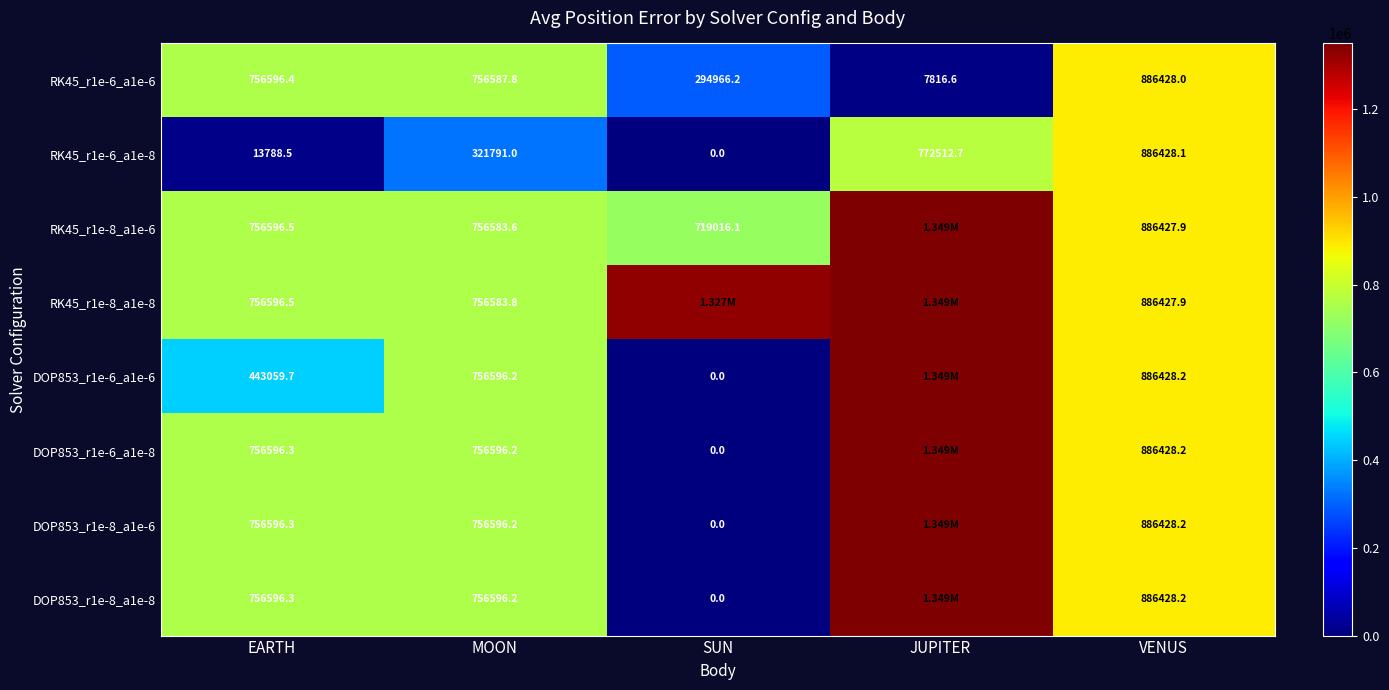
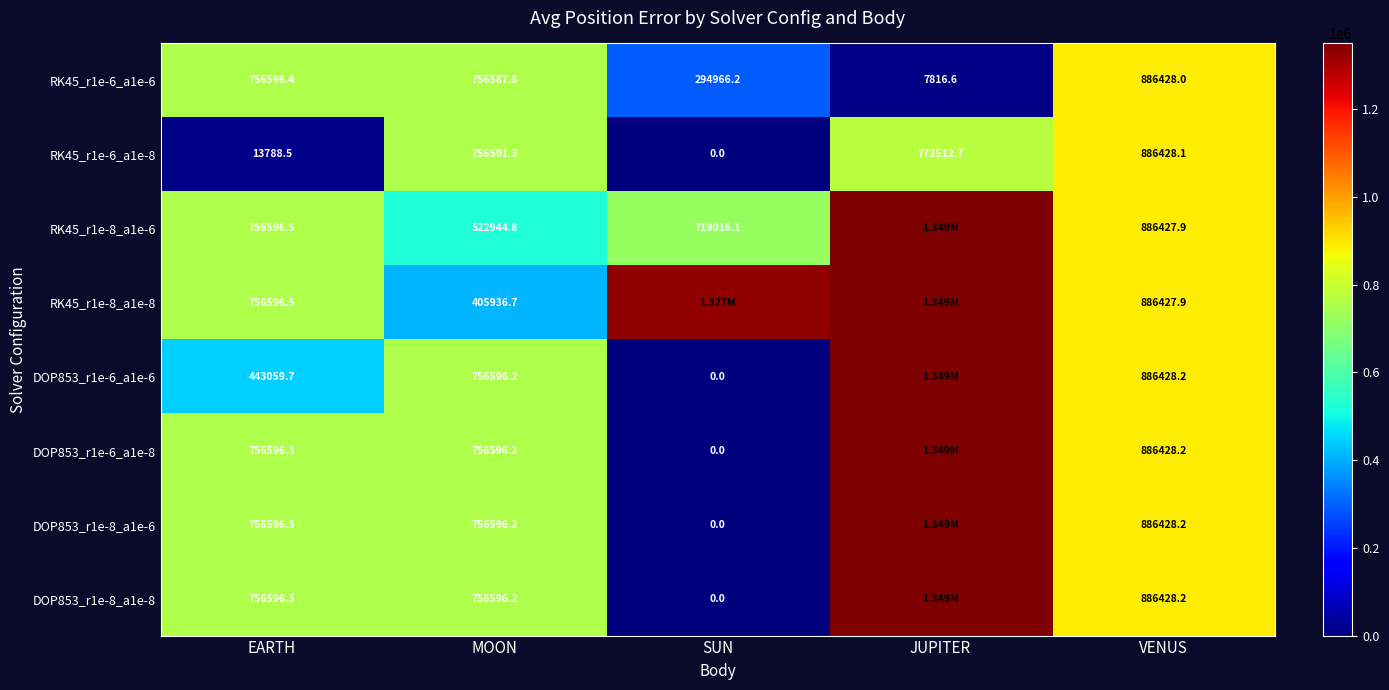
  {
    "RK45_r1e-6_a1e-6": {
      "EARTH": "756596.4",
      "MOON": "756587.8",
      "SUN": "294966.2",
      "JUPITER": "7816.6",
      "VENUS": "886428.0"
    },
    "RK45_r1e-6_a1e-8": {
      "EARTH": "13788.5",
-     "MOON": "321791.0",
+     "MOON": "756591.3",
      "SUN": "0.0",
      "JUPITER": "772512.7",
      "VENUS": "886428.1"
    },
    "RK45_r1e-8_a1e-6": {
      "EARTH": "756596.5",
-     "MOON": "756583.6",
+     "MOON": "522944.8",
      "SUN": "719016.1",
      "JUPITER": "1.349M",
      "VENUS": "886427.9"
    },
    "RK45_r1e-8_a1e-8": {
      "EARTH": "756596.5",
-     "MOON": "756583.8",
+     "MOON": "405936.7",
      "SUN": "1.327M",
      "JUPITER": "1.349M",
      "VENUS": "886427.9"
    },
    "DOP853_r1e-6_a1e-6": {
      "EARTH": "443059.7",
      "MOON": "756596.2",
      "SUN": "0.0",
      "JUPITER": "1.349M",
      "VENUS": "886428.2"
    },
    "DOP853_r1e-6_a1e-8": {
      "EARTH": "756596.3",
      "MOON": "756596.2",
      "SUN": "0.0",
      "JUPITER": "1.349M",
      "VENUS": "886428.2"
    },
    "DOP853_r1e-8_a1e-6": {
      "EARTH": "756596.3",
      "MOON": "756596.2",
      "SUN": "0.0",
      "JUPITER": "1.349M",
      "VENUS": "886428.2"
    },
    "DOP853_r1e-8_a1e-8": {
      "EARTH": "756596.3",
      "MOON": "756596.2",
      "SUN": "0.0",
      "JUPITER": "1.349M",
      "VENUS": "886428.2"
    }
  }
